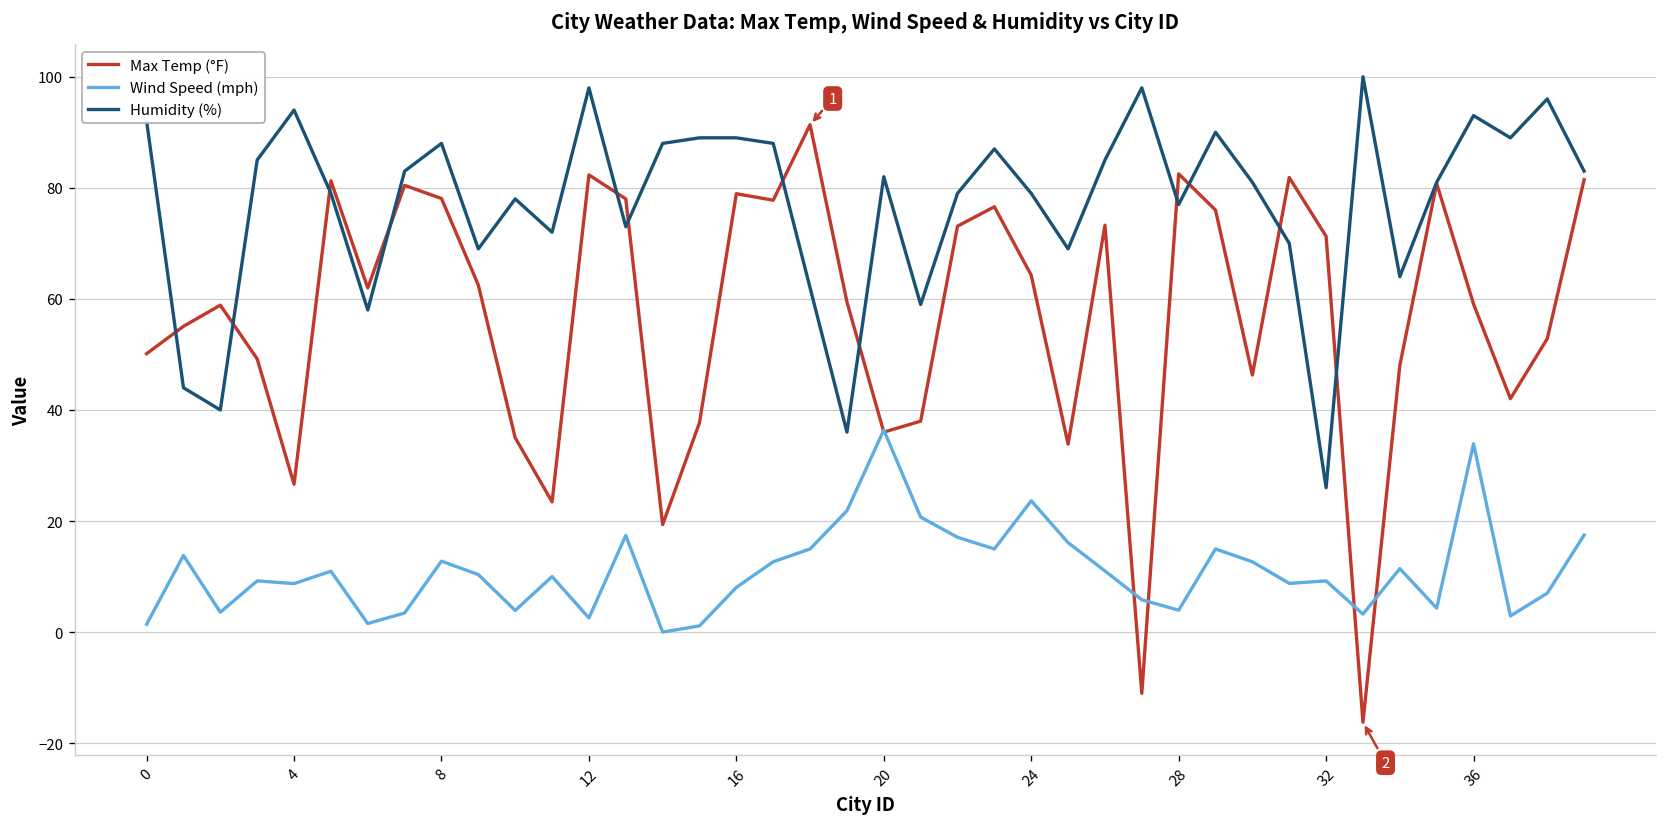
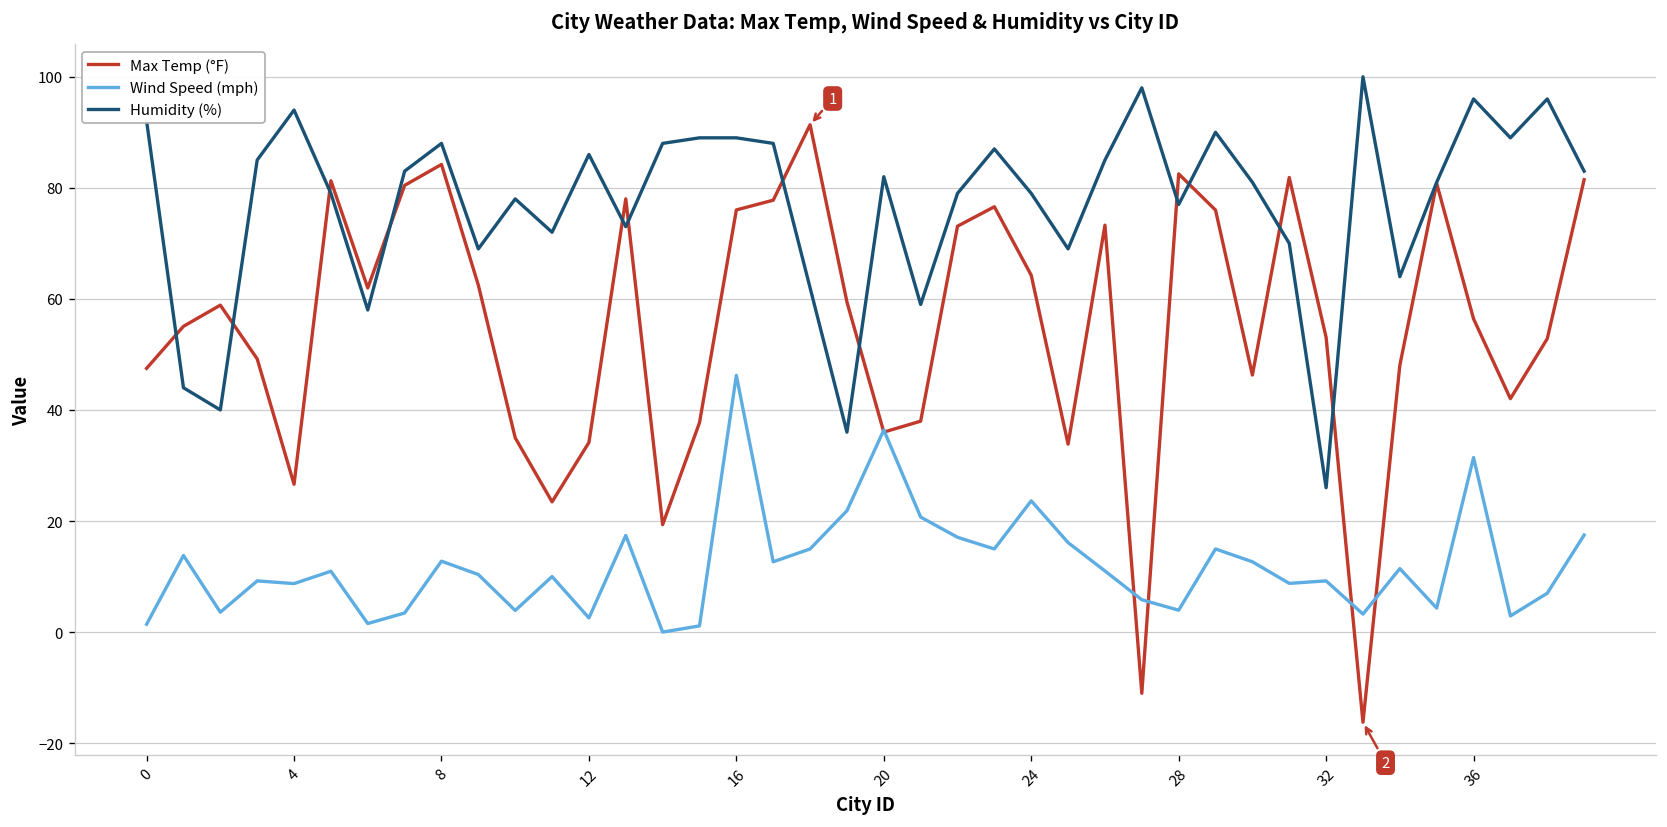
  {
    "Max Temp (°F)": {
-     "0": 50,
+     "0": 47,
      "4": 27,
-     "8": 78,
-     "12": 82,
-     "16": 79,
+     "8": 84,
+     "12": 34,
+     "16": 76,
      "24": 64,
      "28": 83,
-     "32": 71,
-     "36": 59
+     "32": 53,
+     "36": 56
    },
    "Wind Speed (mph)": {
      "0": 1,
      "4": 9,
      "8": 13,
      "12": 3,
-     "16": 8,
+     "16": 46,
      "24": 24,
      "28": 4,
      "32": 9,
-     "36": 34
+     "36": 31
    },
    "Humidity (%)": {
      "4": 94,
      "8": 88,
-     "12": 98,
+     "12": 86,
      "16": 89,
      "20": 82,
      "24": 79,
      "28": 77,
      "32": 26,
-     "36": 93
+     "36": 96
    }
  }
